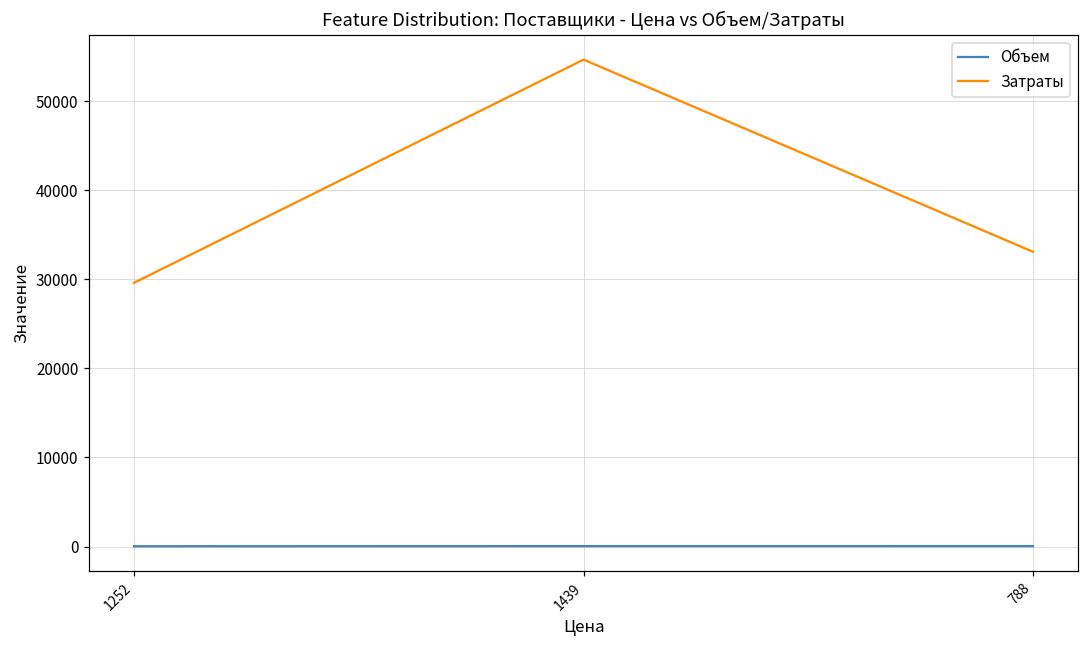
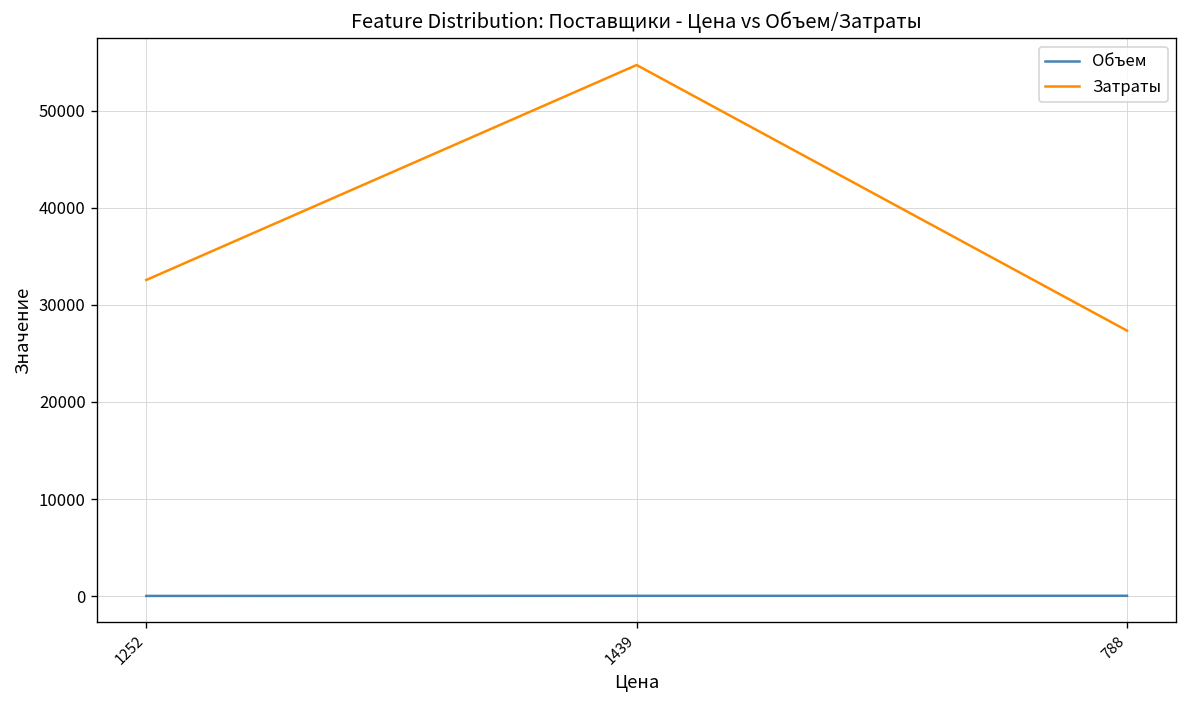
  {
    "Объем": {
      "1252": 0,
      "1439": 0,
      "788": 0
    },
    "Затраты": {
-     "1252": 30000,
+     "1252": 33000,
      "1439": 55000,
-     "788": 33000
+     "788": 27000
    }
  }
